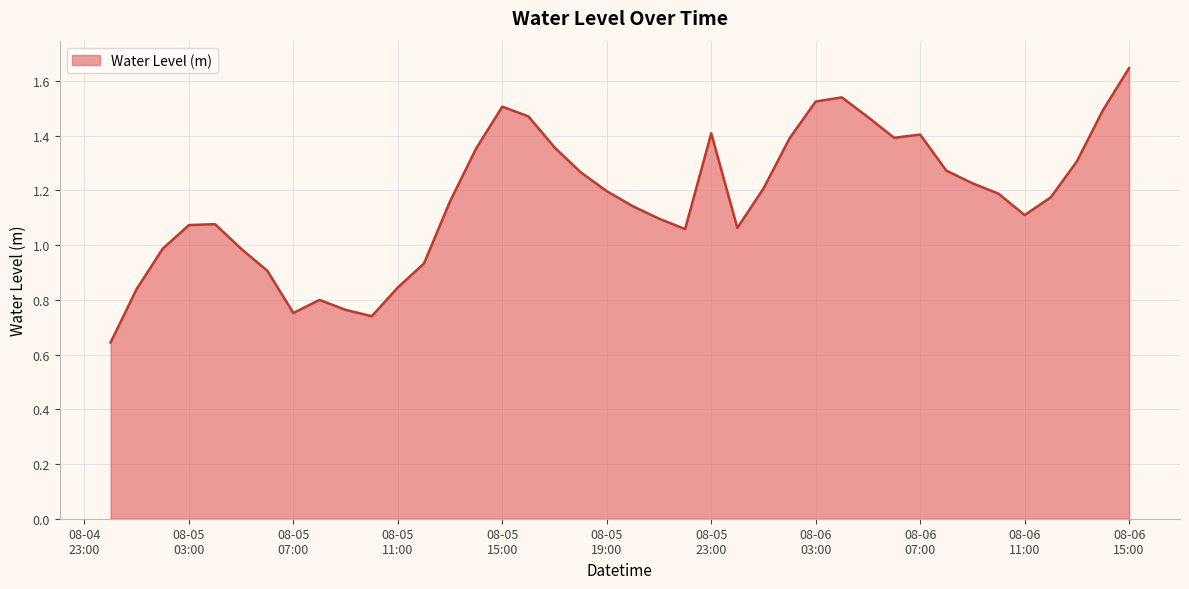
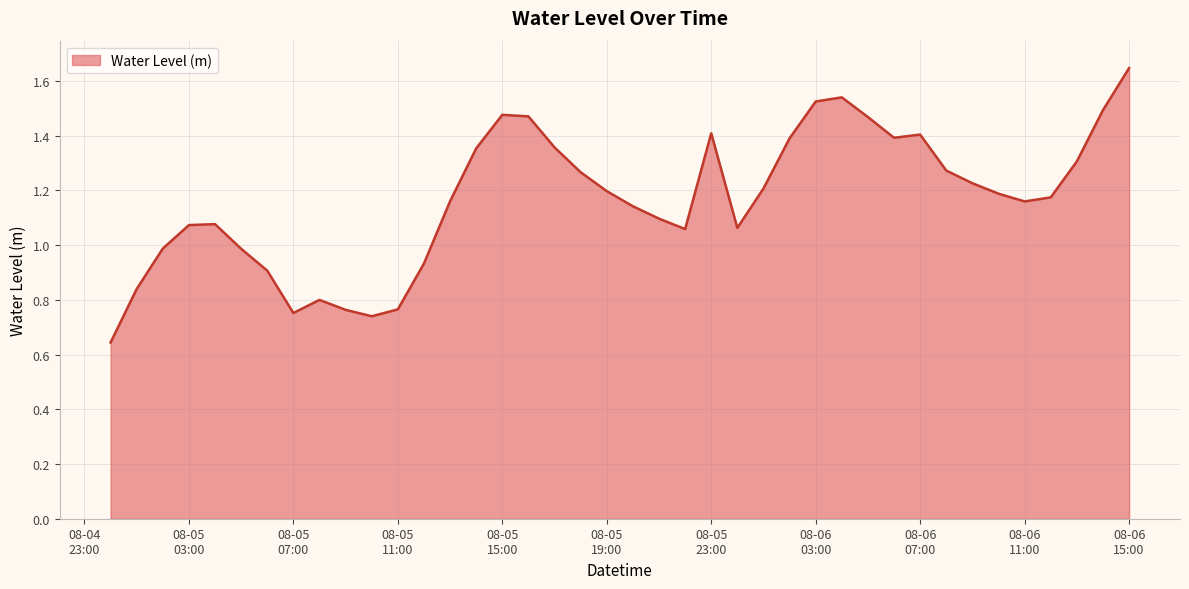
  {
    "08-05 03:00": 1.07,
    "08-05 07:00": 0.75,
-   "08-05 11:00": 0.85,
-   "08-05 15:00": 1.51,
+   "08-05 11:00": 0.77,
+   "08-05 15:00": 1.48,
    "08-05 19:00": 1.20,
    "08-05 23:00": 1.41,
    "08-06 03:00": 1.52,
    "08-06 07:00": 1.40,
-   "08-06 11:00": 1.11,
+   "08-06 11:00": 1.16,
    "08-06 15:00": 1.65
  }
